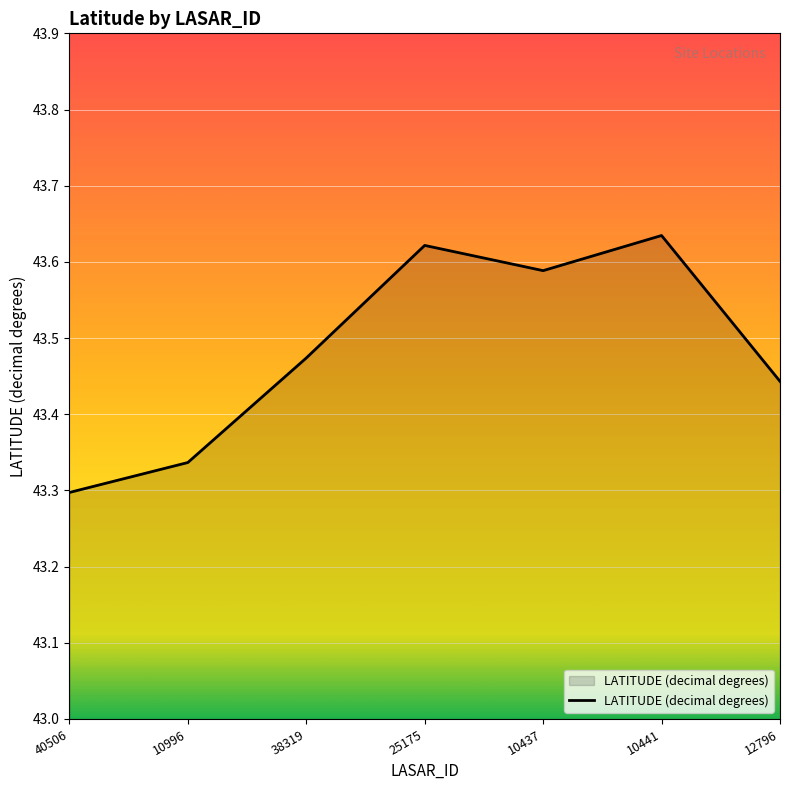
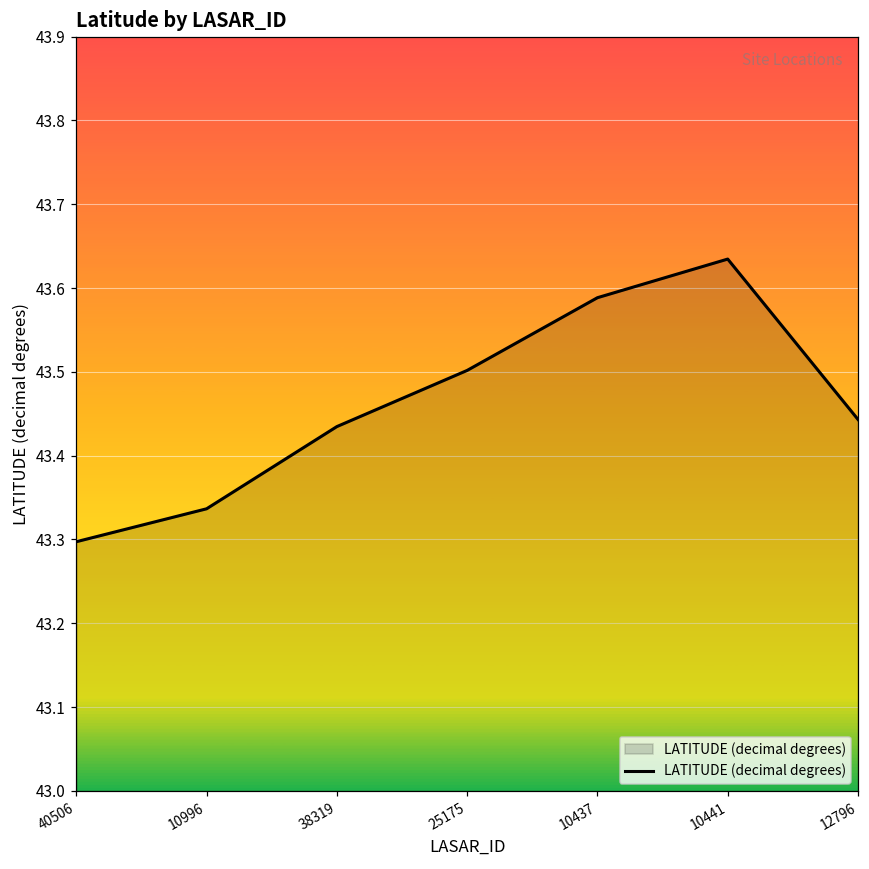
  {
    "40506": 43.30,
    "10996": 43.34,
-   "38319": 43.47,
-   "25175": 43.62,
+   "38319": 43.43,
+   "25175": 43.50,
    "10437": 43.59,
    "10441": 43.63,
    "12796": 43.44
  }
